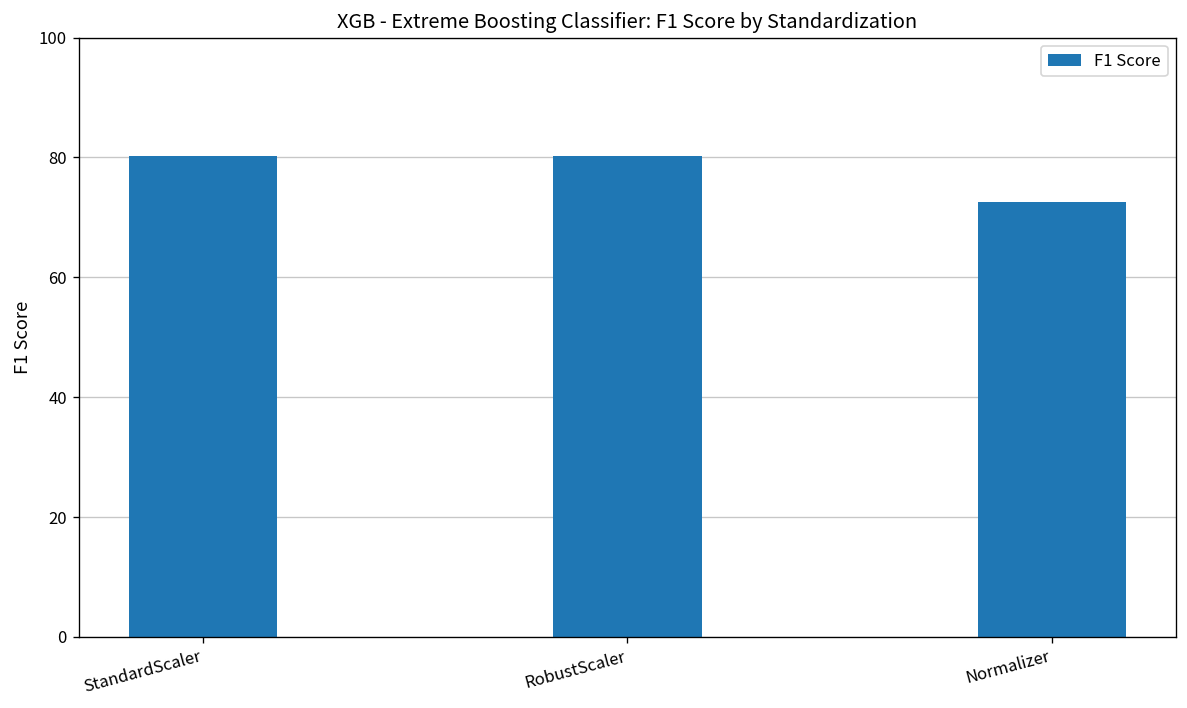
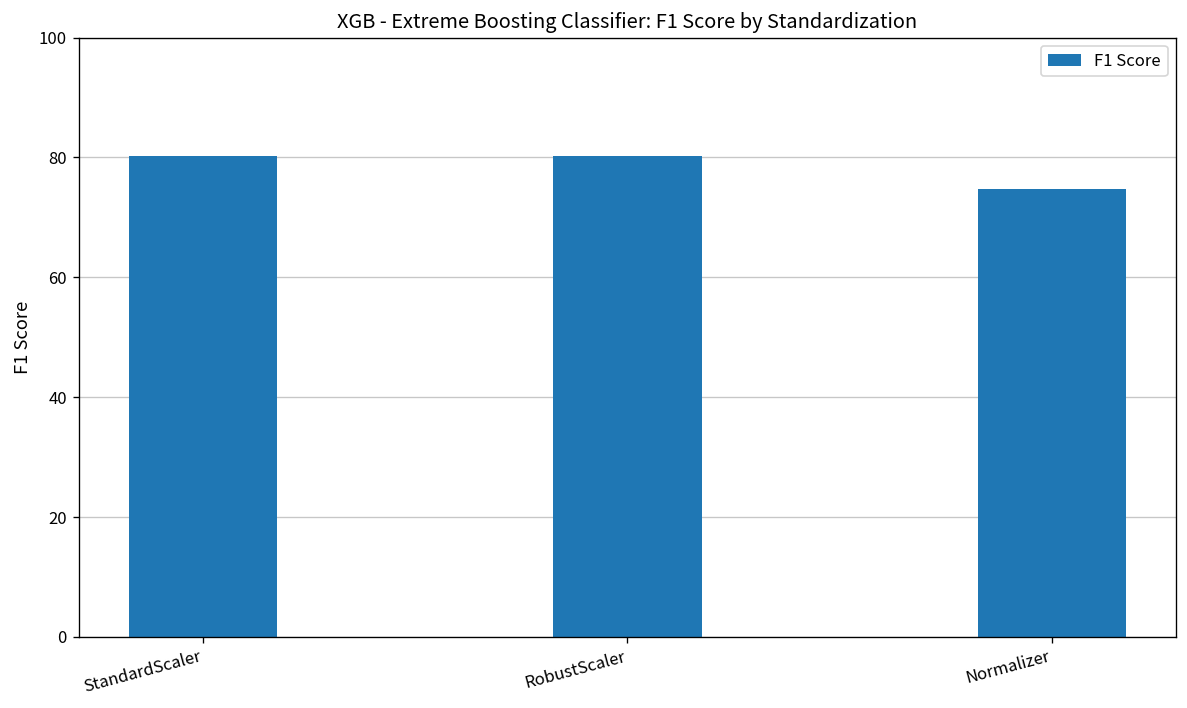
  {
    "StandardScaler": 80,
    "RobustScaler": 80,
-   "Normalizer": 73
+   "Normalizer": 75
  }
